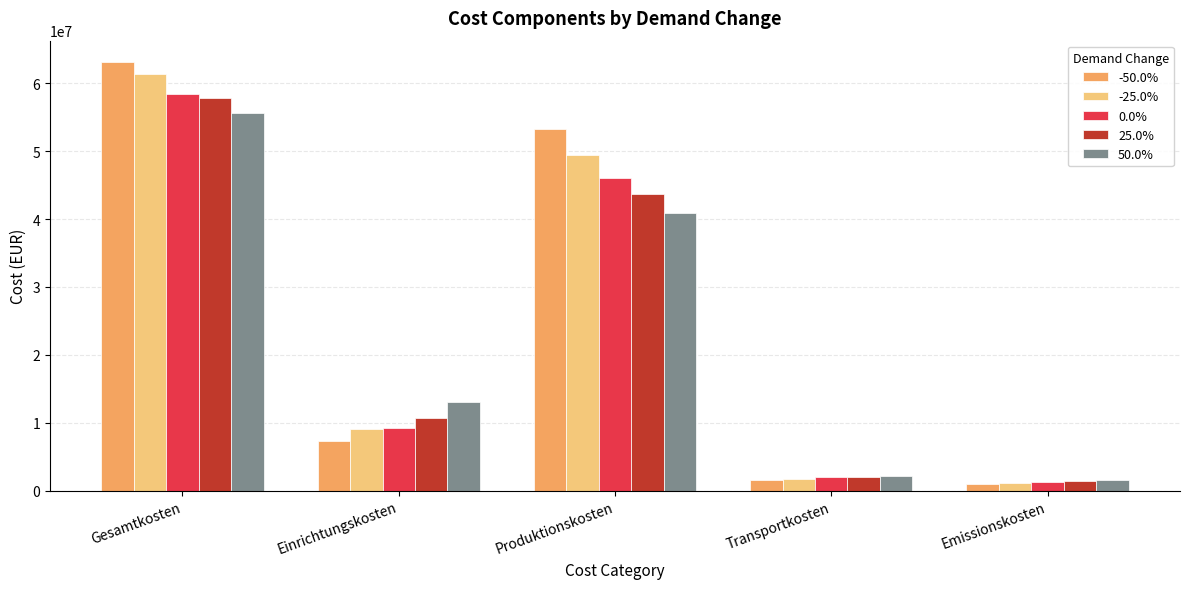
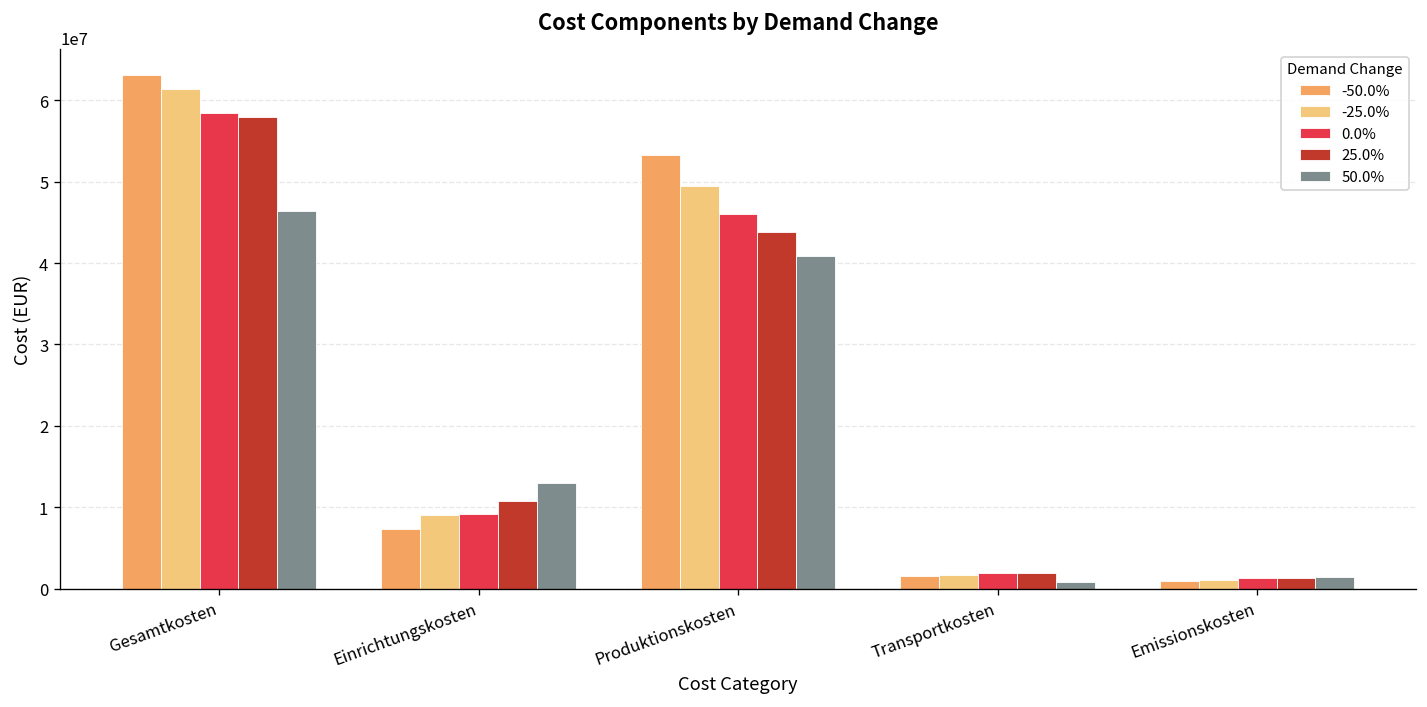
  {
    "50.0%": {
-     "Gesamtkosten": 56000000,
+     "Gesamtkosten": 46000000,
      "Einrichtungskosten": 13000000,
      "Produktionskosten": 41000000,
-     "Transportkosten": 2000000,
+     "Transportkosten": 1000000,
      "Emissionskosten": 2000000
    }
  }
